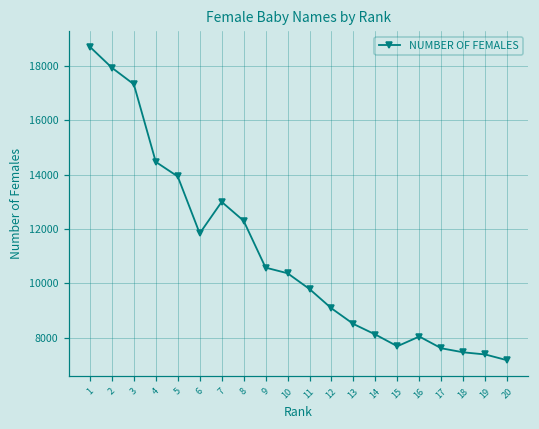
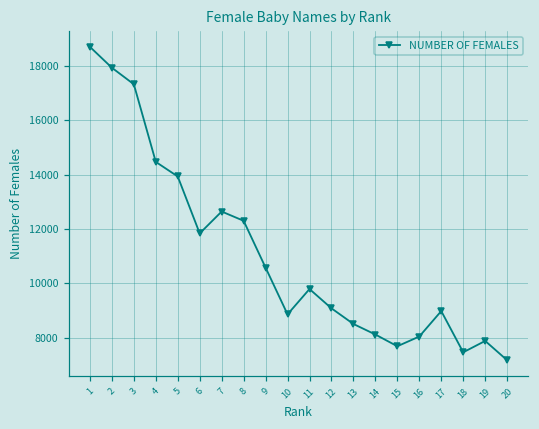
  {
    "1": 18700,
    "2": 17900,
    "3": 17300,
    "4": 14500,
    "5": 13900,
    "6": 11800,
-   "7": 13000,
+   "7": 12600,
    "8": 12300,
    "9": 10600,
-   "10": 10400,
+   "10": 8900,
    "11": 9800,
    "12": 9100,
    "13": 8500,
    "14": 8100,
    "15": 7700,
    "16": 8100,
-   "17": 7600,
+   "17": 9000,
    "18": 7500,
-   "19": 7400,
+   "19": 7900,
    "20": 7200
  }
